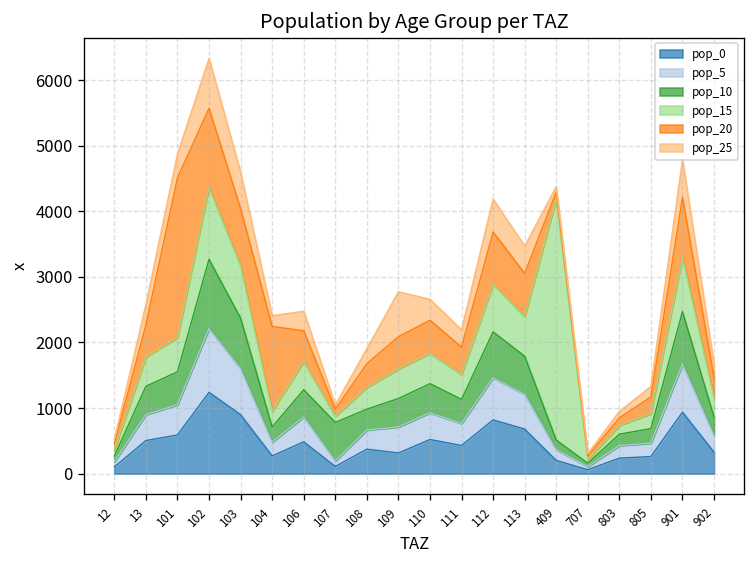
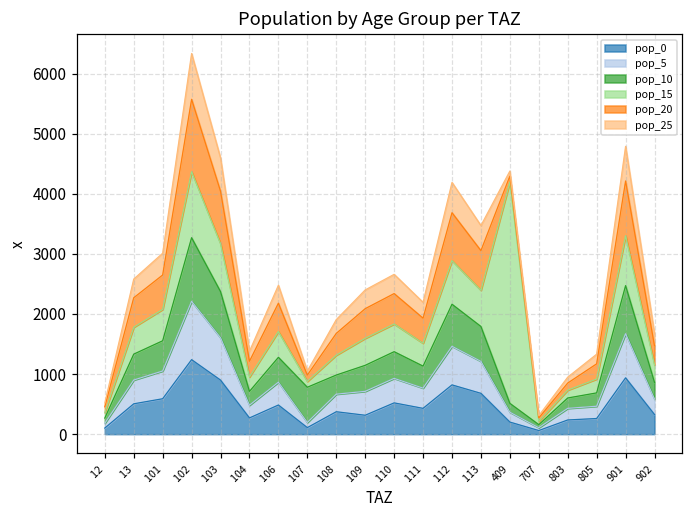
  {
    "pop_0": {
      "12": 100,
      "13": 500,
      "101": 600,
      "102": 1200,
      "103": 900,
      "104": 300,
      "106": 500,
      "107": 100,
      "108": 400,
      "109": 300,
      "110": 500,
      "111": 400,
      "112": 800,
      "113": 700,
      "409": 200,
      "707": 100,
      "803": 200,
      "805": 300,
      "901": 900,
      "902": 300
    },
    "pop_5": {
      "12": 100,
      "13": 400,
      "101": 500,
      "102": 1000,
      "103": 700,
      "104": 200,
      "106": 400,
      "107": 100,
      "108": 300,
      "109": 400,
      "110": 400,
      "111": 300,
      "112": 600,
      "113": 500,
      "409": 200,
      "707": 0,
      "803": 200,
      "805": 200,
      "901": 700,
      "902": 300
    },
    "pop_10": {
      "12": 100,
      "13": 400,
      "101": 500,
      "102": 1100,
      "103": 800,
      "104": 200,
      "106": 400,
      "107": 600,
      "108": 300,
      "109": 400,
      "110": 400,
      "111": 400,
      "112": 700,
      "113": 600,
      "409": 100,
      "707": 100,
      "803": 200,
      "805": 200,
      "901": 800,
      "902": 300
    },
    "pop_15": {
      "12": 100,
      "13": 400,
      "101": 500,
      "102": 1100,
      "103": 800,
      "104": 200,
      "106": 400,
      "107": 100,
      "108": 300,
      "109": 400,
      "110": 500,
      "111": 400,
      "112": 700,
      "113": 600,
      "409": 3700,
      "707": 100,
      "803": 100,
      "805": 200,
      "901": 800,
      "902": 300
    },
    "pop_20": {
      "12": 100,
      "13": 500,
-     "101": 2400,
+     "101": 600,
      "102": 1200,
      "103": 900,
-     "104": 1300,
+     "104": 300,
      "106": 500,
      "107": 100,
      "108": 400,
      "109": 500,
      "110": 500,
      "111": 400,
      "112": 800,
      "113": 700,
      "409": 100,
      "803": 100,
      "805": 300,
      "901": 900,
      "902": 300
    },
    "pop_25": {
      "12": 100,
      "13": 300,
      "101": 400,
      "102": 800,
      "103": 600,
      "104": 200,
      "106": 300,
      "107": 100,
      "108": 200,
-     "109": 700,
+     "109": 300,
      "110": 300,
      "111": 300,
      "112": 500,
      "113": 400,
      "409": 100,
      "803": 100,
      "805": 200,
      "901": 600,
      "902": 200
    }
  }
